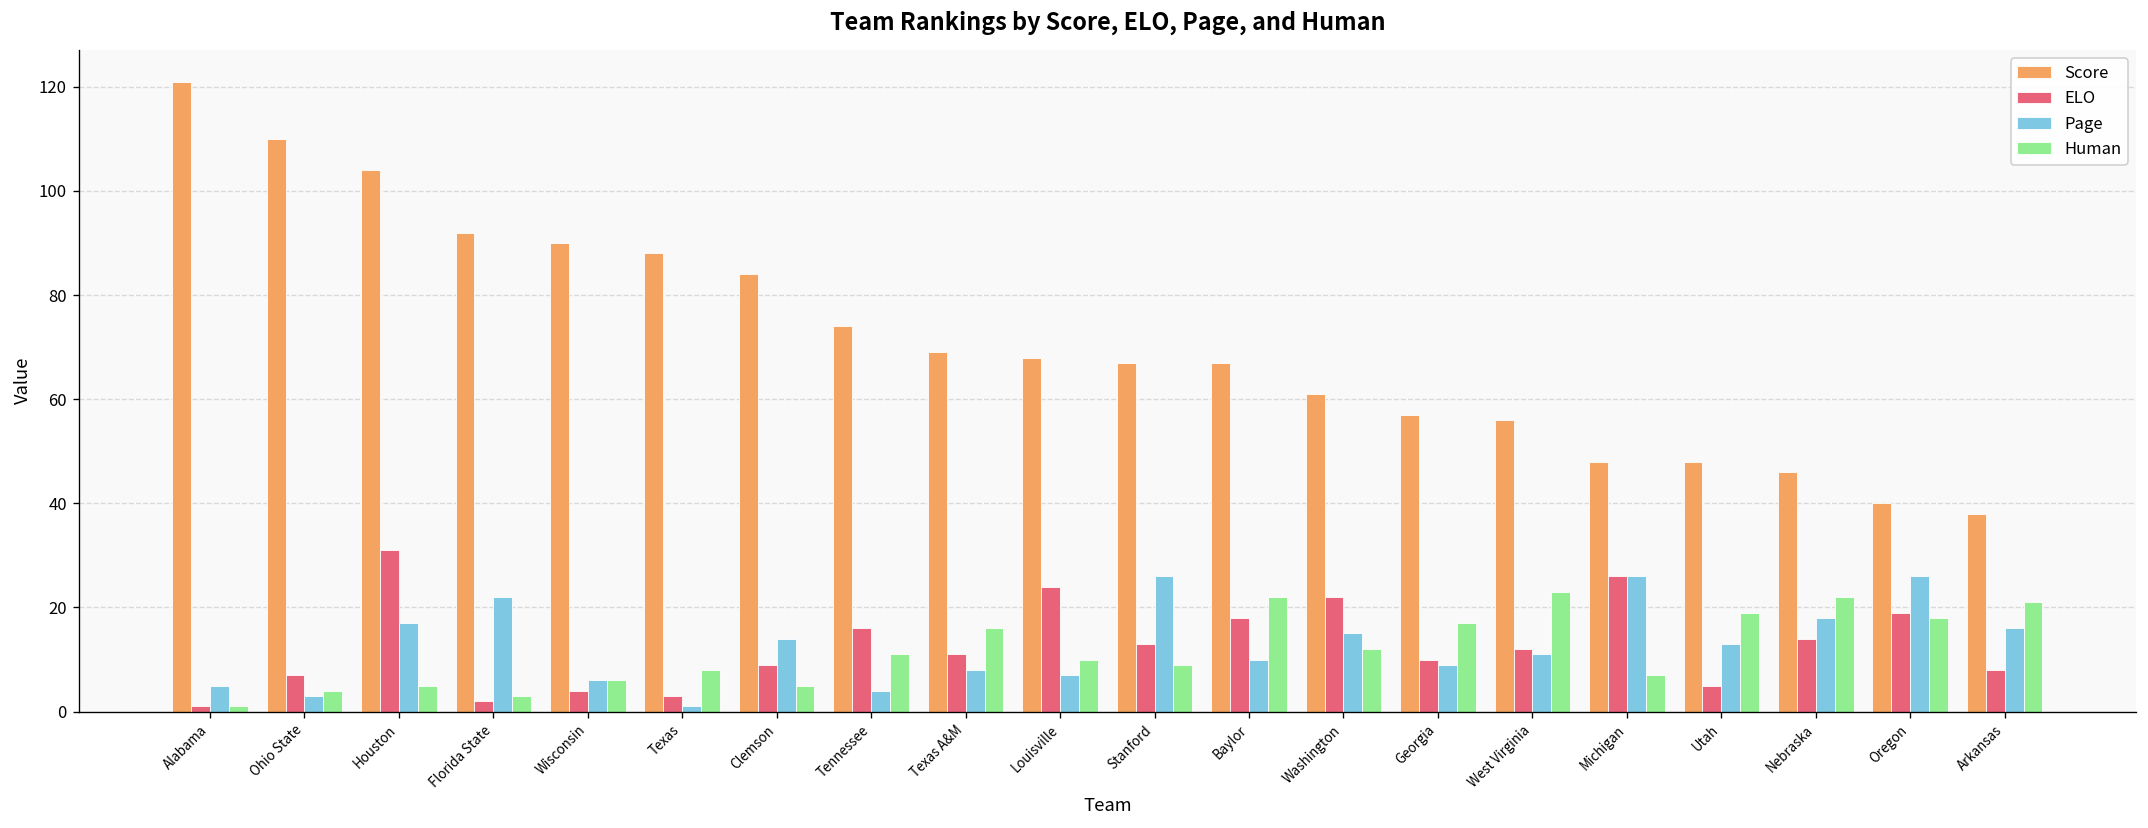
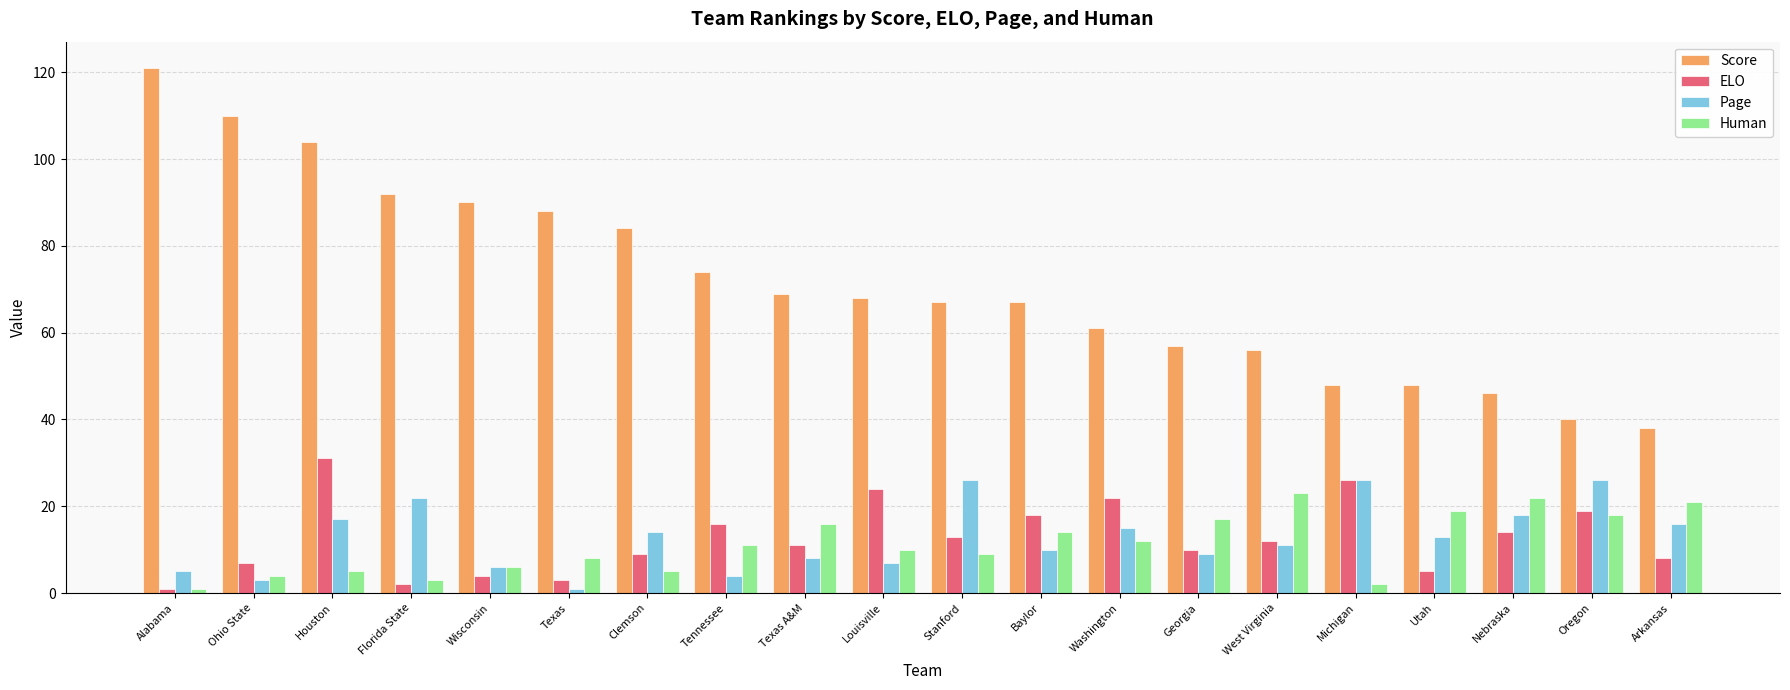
  {
    "Score": {
      "Alabama": 121,
      "Ohio State": 110,
      "Houston": 104,
      "Florida State": 92,
      "Wisconsin": 90,
      "Texas": 88,
      "Clemson": 84,
      "Tennessee": 74,
      "Texas A&M": 69,
      "Louisville": 68,
      "Stanford": 67,
      "Baylor": 67,
      "Washington": 61,
      "Georgia": 57,
      "West Virginia": 56,
      "Michigan": 48,
      "Utah": 48,
      "Nebraska": 46,
      "Oregon": 40,
      "Arkansas": 38
    },
    "ELO": {
      "Alabama": 1,
      "Ohio State": 7,
      "Houston": 31,
      "Florida State": 2,
      "Wisconsin": 4,
      "Texas": 3,
      "Clemson": 9,
      "Tennessee": 16,
      "Texas A&M": 11,
      "Louisville": 24,
      "Stanford": 13,
      "Baylor": 18,
      "Washington": 22,
      "Georgia": 10,
      "West Virginia": 12,
      "Michigan": 26,
      "Utah": 5,
      "Nebraska": 14,
      "Oregon": 19,
      "Arkansas": 8
    },
    "Page": {
      "Alabama": 5,
      "Ohio State": 3,
      "Houston": 17,
      "Florida State": 22,
      "Wisconsin": 6,
      "Texas": 1,
      "Clemson": 14,
      "Tennessee": 4,
      "Texas A&M": 8,
      "Louisville": 7,
      "Stanford": 26,
      "Baylor": 10,
      "Washington": 15,
      "Georgia": 9,
      "West Virginia": 11,
      "Michigan": 26,
      "Utah": 13,
      "Nebraska": 18,
      "Oregon": 26,
      "Arkansas": 16
    },
    "Human": {
      "Alabama": 1,
      "Ohio State": 4,
      "Houston": 5,
      "Florida State": 3,
      "Wisconsin": 6,
      "Texas": 8,
      "Clemson": 5,
      "Tennessee": 11,
      "Texas A&M": 16,
      "Louisville": 10,
      "Stanford": 9,
-     "Baylor": 22,
+     "Baylor": 14,
      "Washington": 12,
      "Georgia": 17,
      "West Virginia": 23,
-     "Michigan": 7,
+     "Michigan": 2,
      "Utah": 19,
      "Nebraska": 22,
      "Oregon": 18,
      "Arkansas": 21
    }
  }
